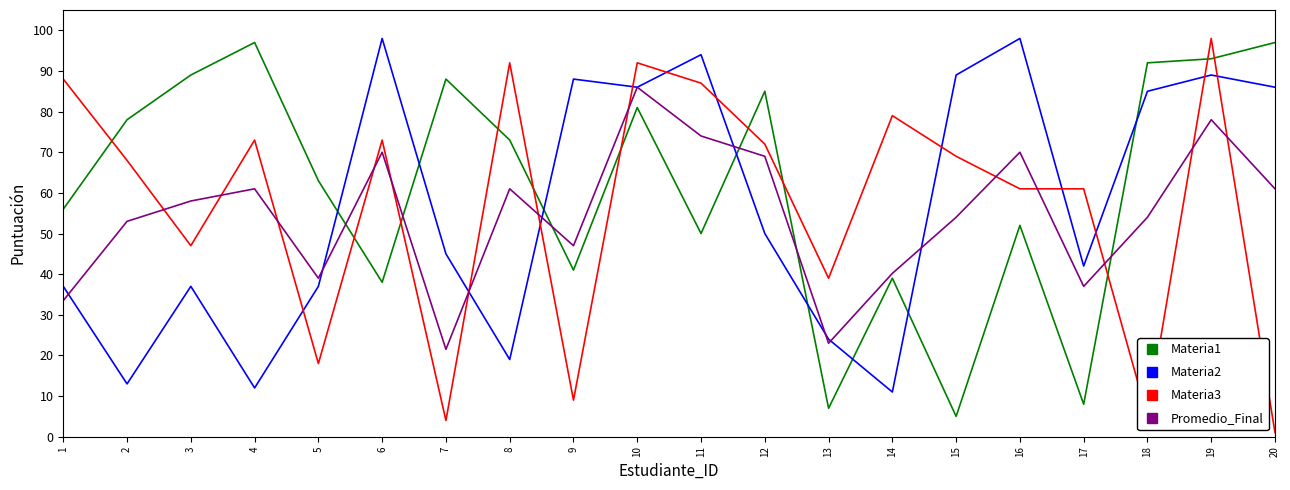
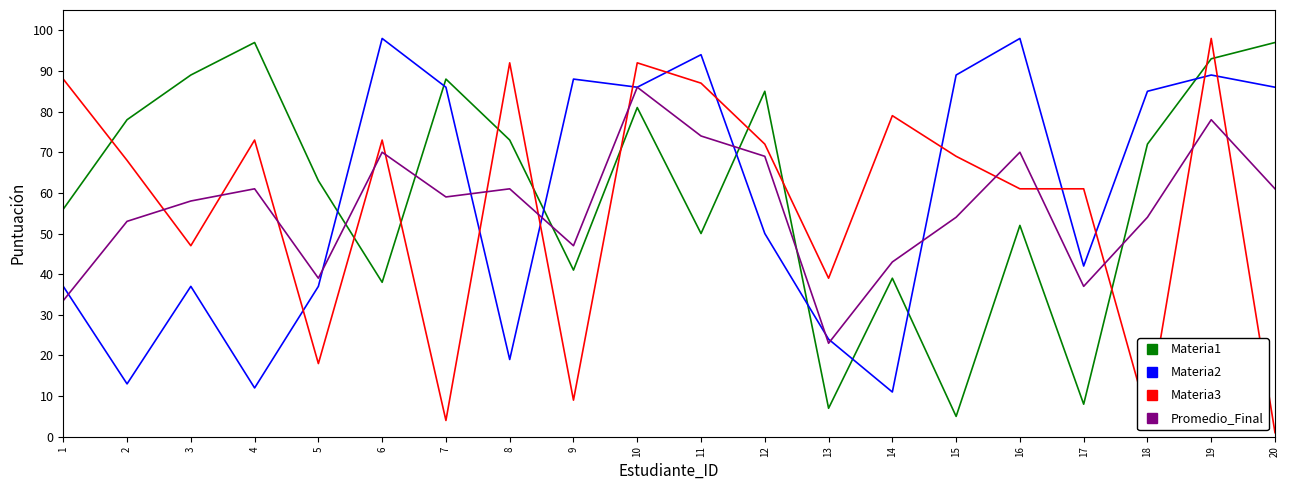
  {
    "Materia1": {
      "1": 56,
      "2": 78,
      "3": 89,
      "4": 97,
      "5": 63,
      "6": 38,
      "7": 88,
      "8": 73,
      "9": 41,
      "10": 81,
      "11": 50,
      "12": 85,
      "13": 7,
      "14": 39,
      "15": 5,
      "16": 52,
      "17": 8,
-     "18": 92,
+     "18": 72,
      "19": 93,
      "20": 97
    },
    "Materia2": {
      "1": 37,
      "2": 13,
      "3": 37,
      "4": 12,
      "5": 37,
      "6": 98,
-     "7": 45,
+     "7": 86,
      "8": 19,
      "9": 88,
      "11": 94,
      "12": 50,
      "13": 24,
      "14": 11,
      "15": 89,
      "16": 98,
      "17": 42,
      "18": 85,
      "19": 89,
      "20": 86
    },
    "Materia3": {
      "1": 88,
      "2": 68,
      "3": 47,
      "4": 73,
      "5": 18,
      "6": 73,
      "7": 4,
      "8": 92,
      "9": 9,
      "10": 92,
      "11": 87,
      "12": 72,
      "13": 39,
      "14": 79,
      "15": 69,
      "16": 61,
      "17": 61,
      "19": 98,
      "20": 1
    },
    "Promedio_Final": {
      "1": 34,
      "2": 53,
      "3": 58,
      "4": 61,
      "5": 39,
      "6": 70,
-     "7": 22,
+     "7": 59,
      "8": 61,
      "9": 47,
      "11": 74,
      "12": 69,
      "13": 23,
-     "14": 40,
+     "14": 43,
      "15": 54,
      "16": 70,
      "17": 37,
      "18": 54,
      "19": 78,
      "20": 61
    }
  }
